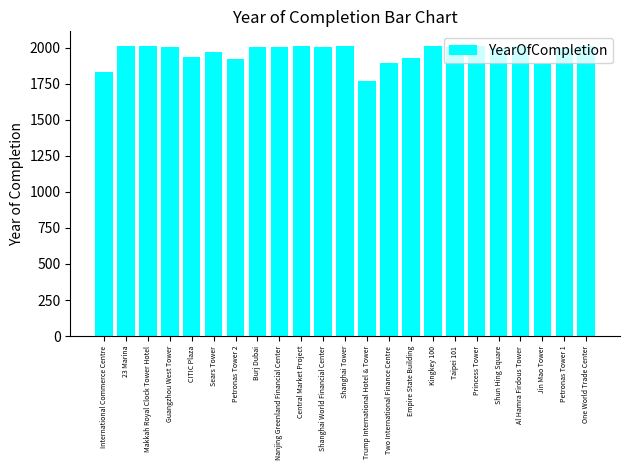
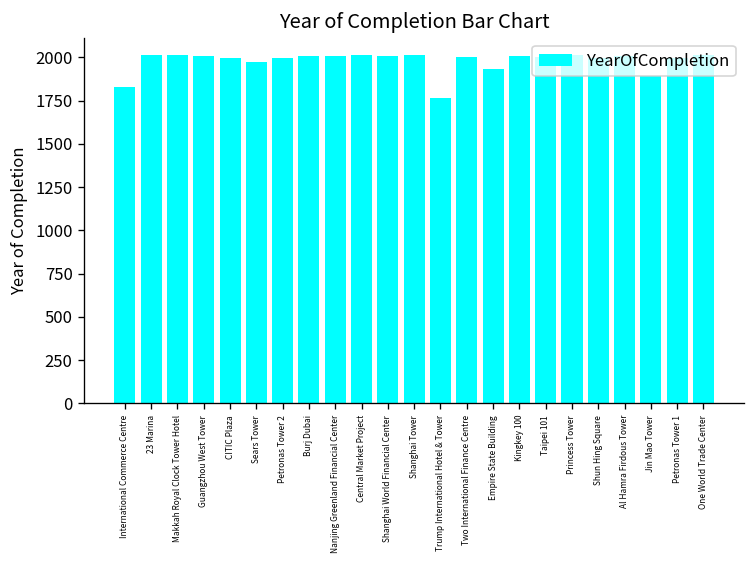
  {
    "International Commerce Centre": 1830,
    "23 Marina": 2010,
    "Makkah Royal Clock Tower Hotel": 2010,
    "Guangzhou West Tower": 2010,
-   "CITIC Plaza": 1940,
+   "CITIC Plaza": 2000,
    "Sears Tower": 1970,
-   "Petronas Tower 2": 1930,
+   "Petronas Tower 2": 2000,
    "Burj Dubai": 2010,
    "Nanjing Greenland Financial Center": 2010,
    "Central Market Project": 2010,
    "Shanghai World Financial Center": 2010,
    "Shanghai Tower": 2010,
    "Trump International Hotel & Tower": 1770,
-   "Two International Finance Centre": 1900,
+   "Two International Finance Centre": 2000,
    "Empire State Building": 1930,
    "Kingkey 100": 2010,
    "Jin Mao Tower": 1890
  }
